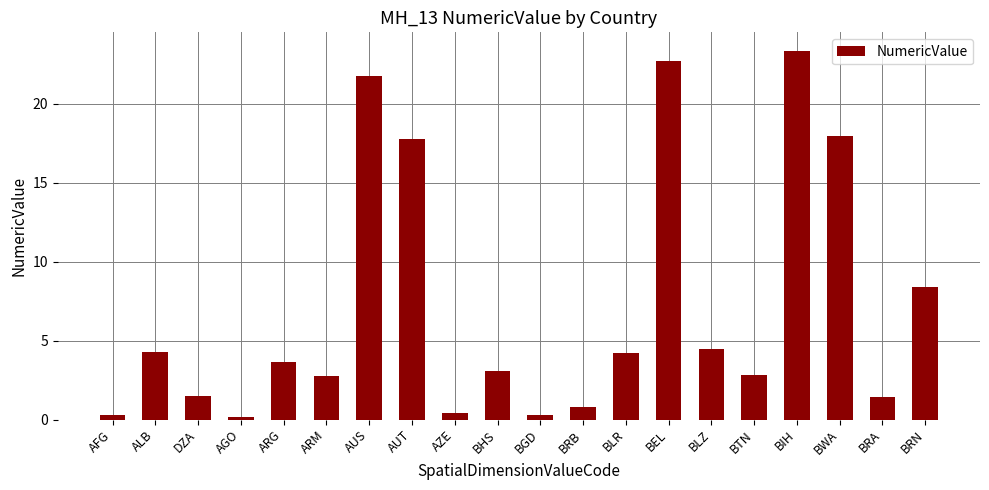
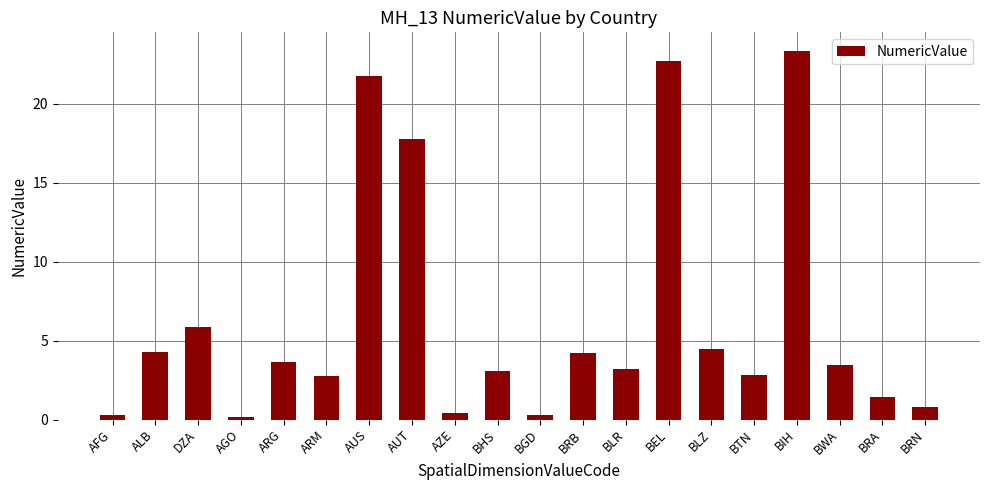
  {
    "AFG": 0.3,
    "ALB": 4.3,
-   "DZA": 1.5,
+   "DZA": 5.9,
    "AGO": 0.2,
    "ARG": 3.6,
    "ARM": 2.7,
    "AUS": 21.8,
    "AUT": 17.7,
    "AZE": 0.4,
    "BHS": 3.1,
    "BGD": 0.3,
-   "BRB": 0.8,
-   "BLR": 4.2,
+   "BRB": 4.2,
+   "BLR": 3.2,
    "BEL": 22.7,
    "BLZ": 4.5,
    "BTN": 2.8,
    "BIH": 23.4,
-   "BWA": 18.0,
+   "BWA": 3.5,
    "BRA": 1.5,
-   "BRN": 8.4
+   "BRN": 0.8
  }
